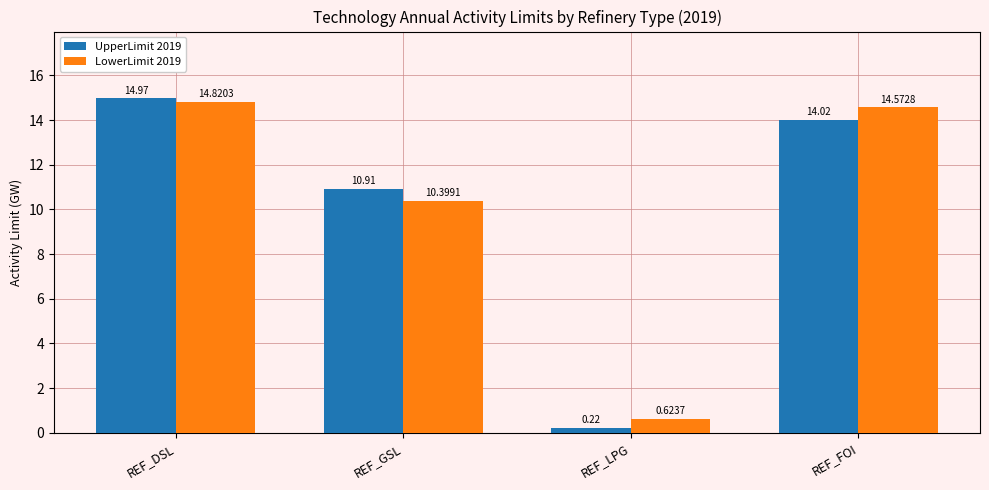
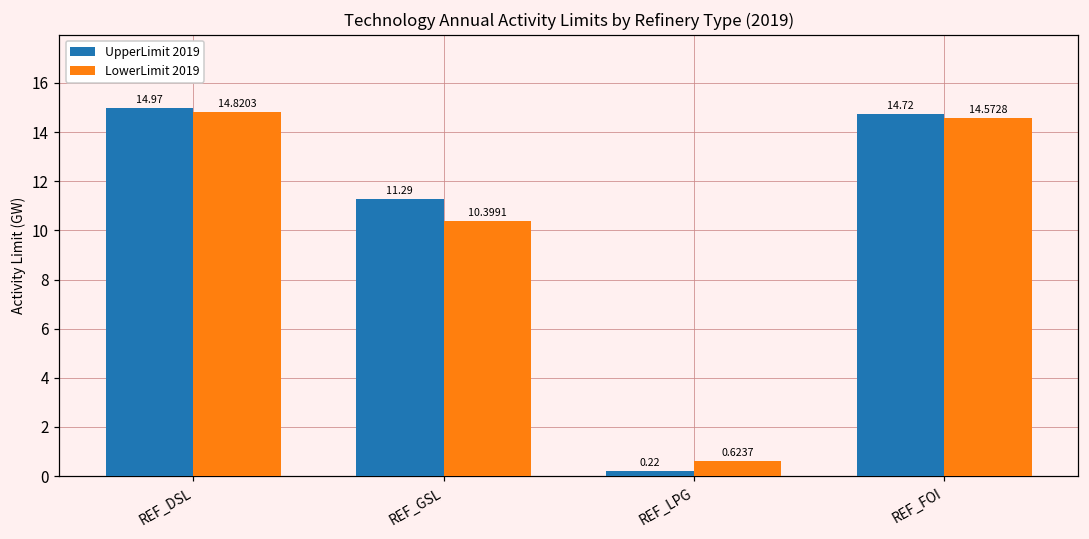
  {
    "UpperLimit 2019": {
      "REF_DSL": 14.97,
-     "REF_GSL": 10.91,
+     "REF_GSL": 11.29,
      "REF_LPG": 0.22,
-     "REF_FOI": 14.02
+     "REF_FOI": 14.72
    },
    "LowerLimit 2019": {
      "REF_DSL": 14.8203,
      "REF_GSL": 10.3991,
      "REF_LPG": 0.6237,
      "REF_FOI": 14.5728
    }
  }
